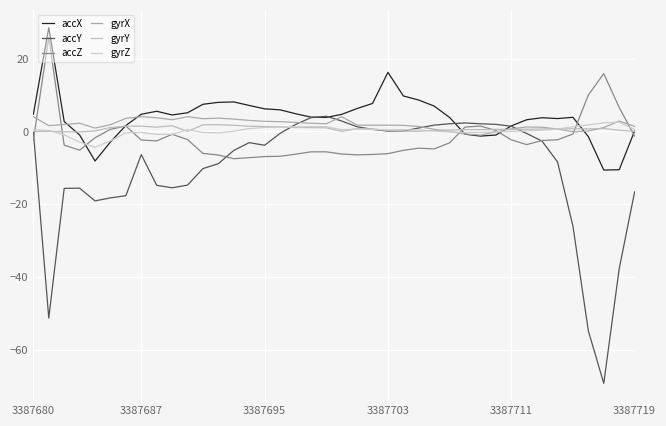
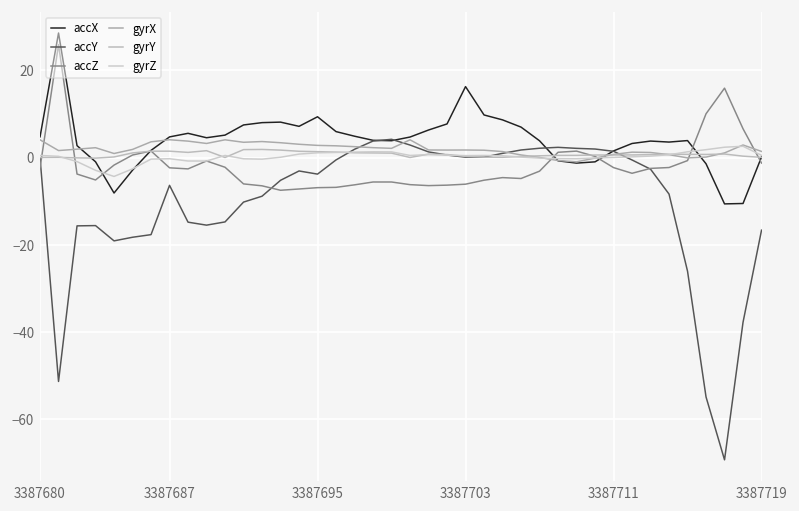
  {
    "accX": {
-     "3387695": 6,
+     "3387695": 9,
      "3387703": 16
    },
    "accY": {
      "3387687": -6,
      "3387695": -4,
      "3387719": -17
    }
  }
